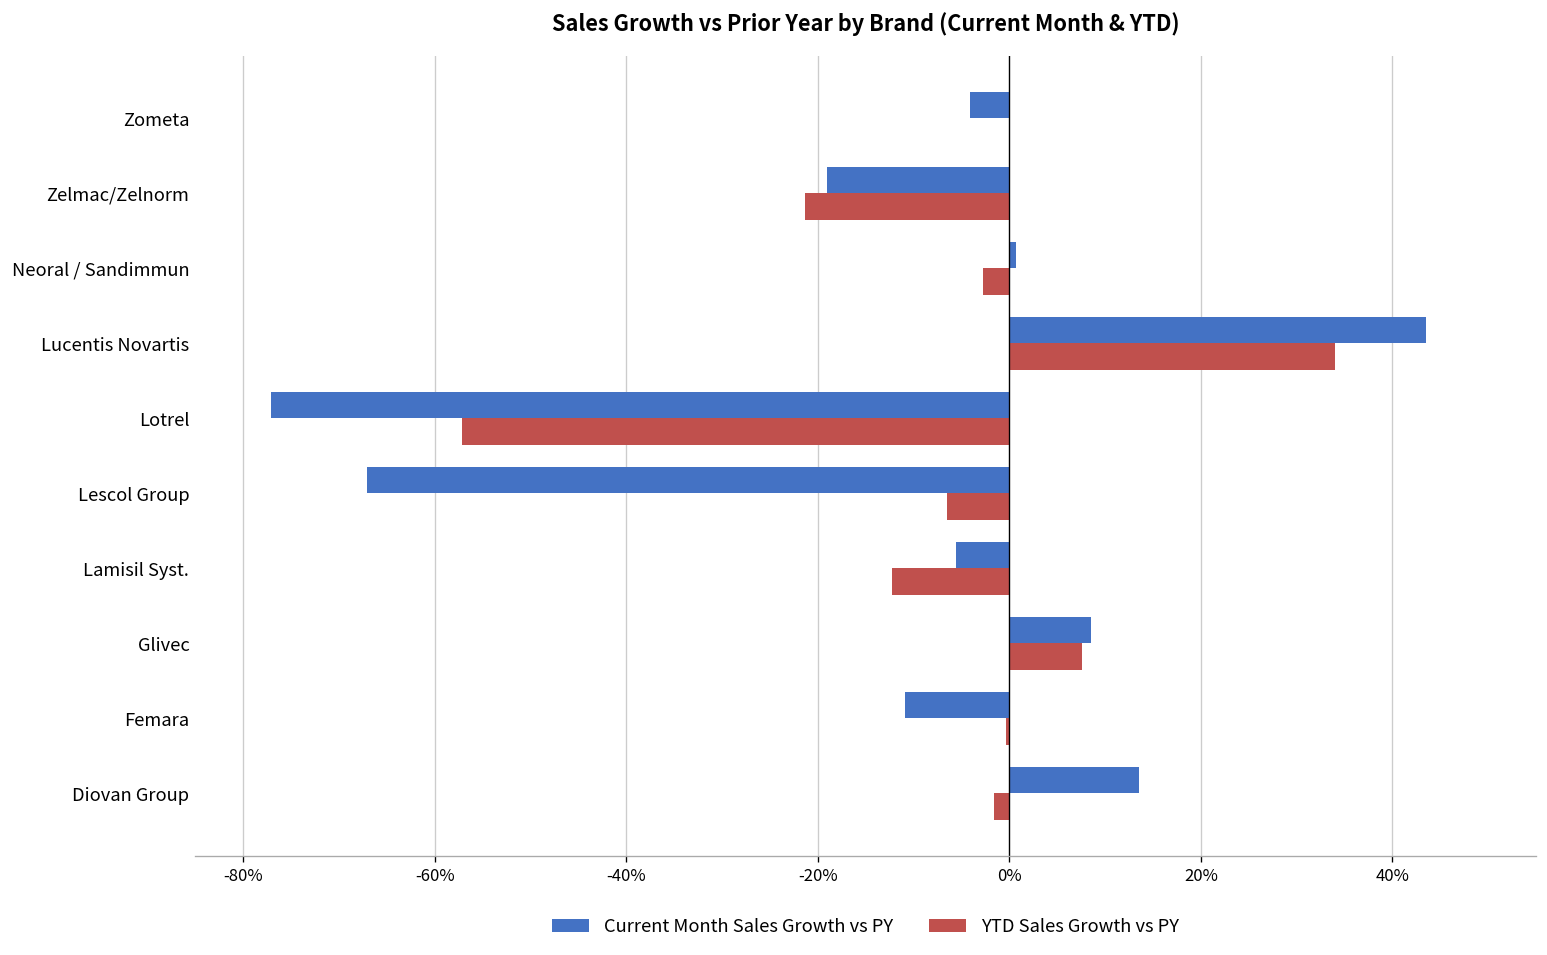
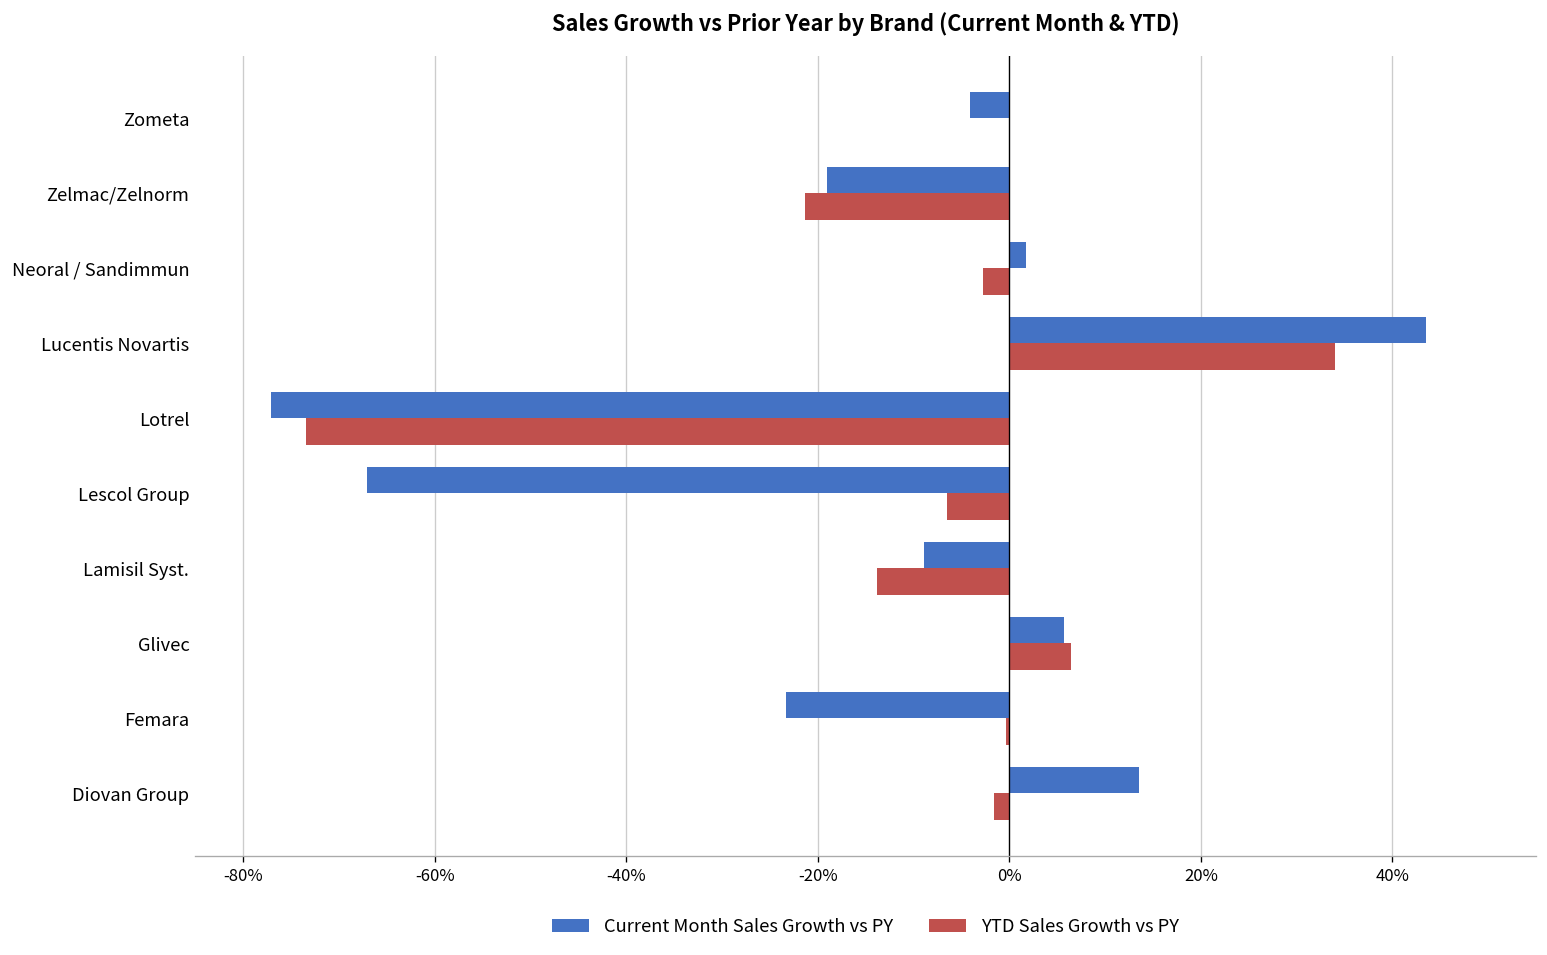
  {
    "Current Month Sales Growth vs PY": {
      "Zometa": "-4%",
      "Zelmac/Zelnorm": "-19%",
-     "Neoral / Sandimmun": "1%",
+     "Neoral / Sandimmun": "2%",
      "Lucentis Novartis": "44%",
      "Lotrel": "-77%",
      "Lescol Group": "-67%",
-     "Lamisil Syst.": "-6%",
-     "Glivec": "9%",
-     "Femara": "-11%",
+     "Lamisil Syst.": "-9%",
+     "Glivec": "6%",
+     "Femara": "-23%",
      "Diovan Group": "14%"
    },
    "YTD Sales Growth vs PY": {
      "Zelmac/Zelnorm": "-21%",
      "Neoral / Sandimmun": "-3%",
      "Lucentis Novartis": "34%",
-     "Lotrel": "-57%",
+     "Lotrel": "-73%",
      "Lescol Group": "-6%",
-     "Lamisil Syst.": "-12%",
-     "Glivec": "8%",
+     "Lamisil Syst.": "-14%",
+     "Glivec": "6%",
      "Femara": "0%",
      "Diovan Group": "-2%"
    }
  }
